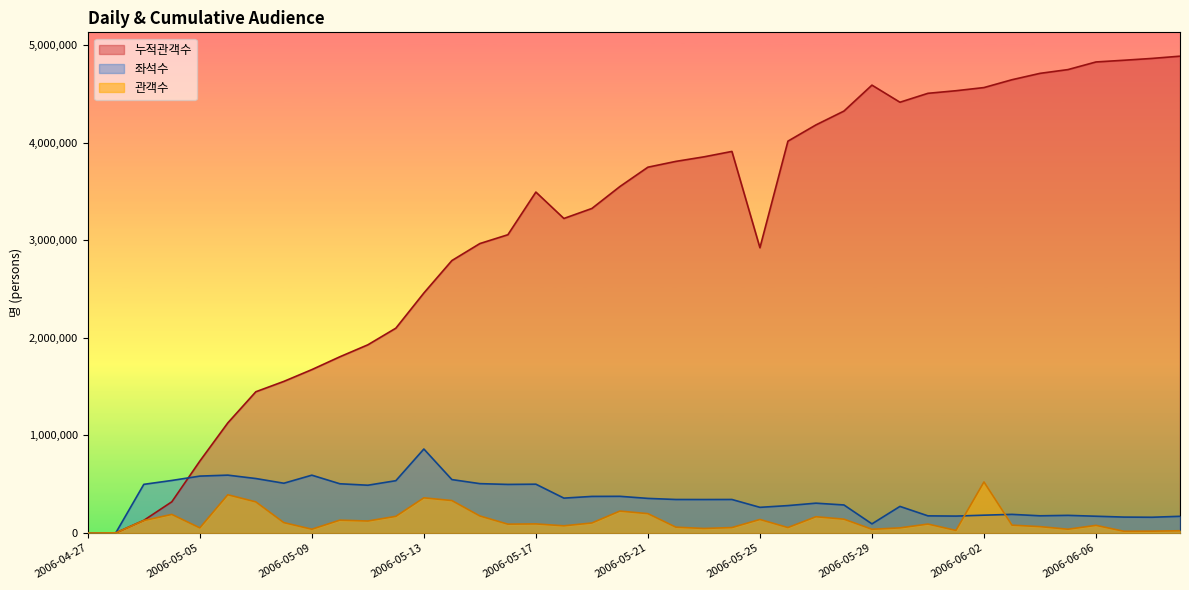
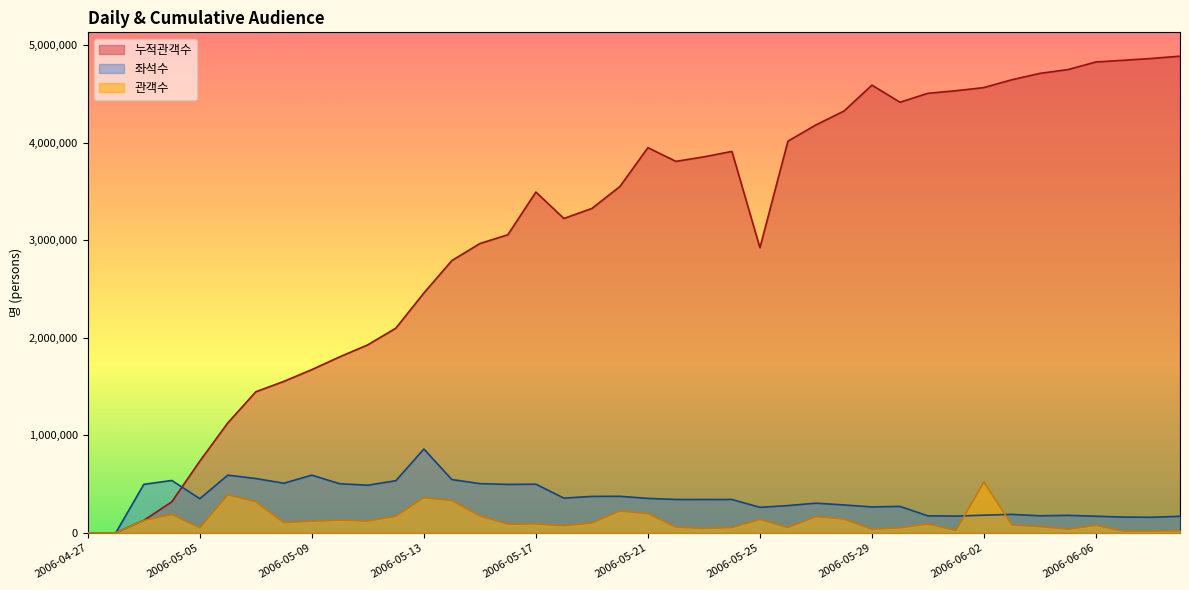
  {
    "누적관객수": {
      "2006-05-05": "700,000",
      "2006-05-09": "1,700,000",
      "2006-05-13": "2,500,000",
      "2006-05-17": "3,500,000",
-     "2006-05-21": "3,700,000",
+     "2006-05-21": "3,900,000",
      "2006-05-25": "2,900,000",
      "2006-05-29": "4,600,000",
      "2006-06-02": "4,600,000",
      "2006-06-06": "4,800,000"
    },
    "좌석수": {
-     "2006-05-05": "600,000",
+     "2006-05-05": "400,000",
      "2006-05-09": "600,000",
      "2006-05-13": "900,000",
      "2006-05-17": "500,000",
      "2006-05-21": "400,000",
      "2006-05-25": "300,000",
-     "2006-05-29": "100,000",
+     "2006-05-29": "300,000",
      "2006-06-02": "200,000",
      "2006-06-06": "200,000"
    },
    "관객수": {
      "2006-05-05": "100,000",
-     "2006-05-09": "0",
+     "2006-05-09": "100,000",
      "2006-05-13": "400,000",
      "2006-05-17": "100,000",
      "2006-05-21": "200,000",
      "2006-05-25": "100,000",
      "2006-05-29": "0",
      "2006-06-02": "500,000",
      "2006-06-06": "100,000"
    }
  }
